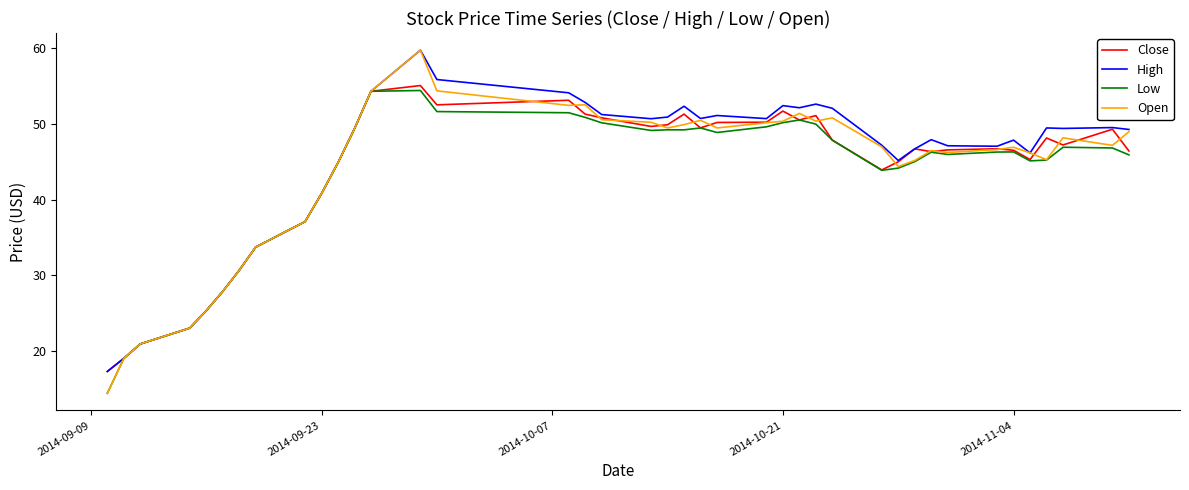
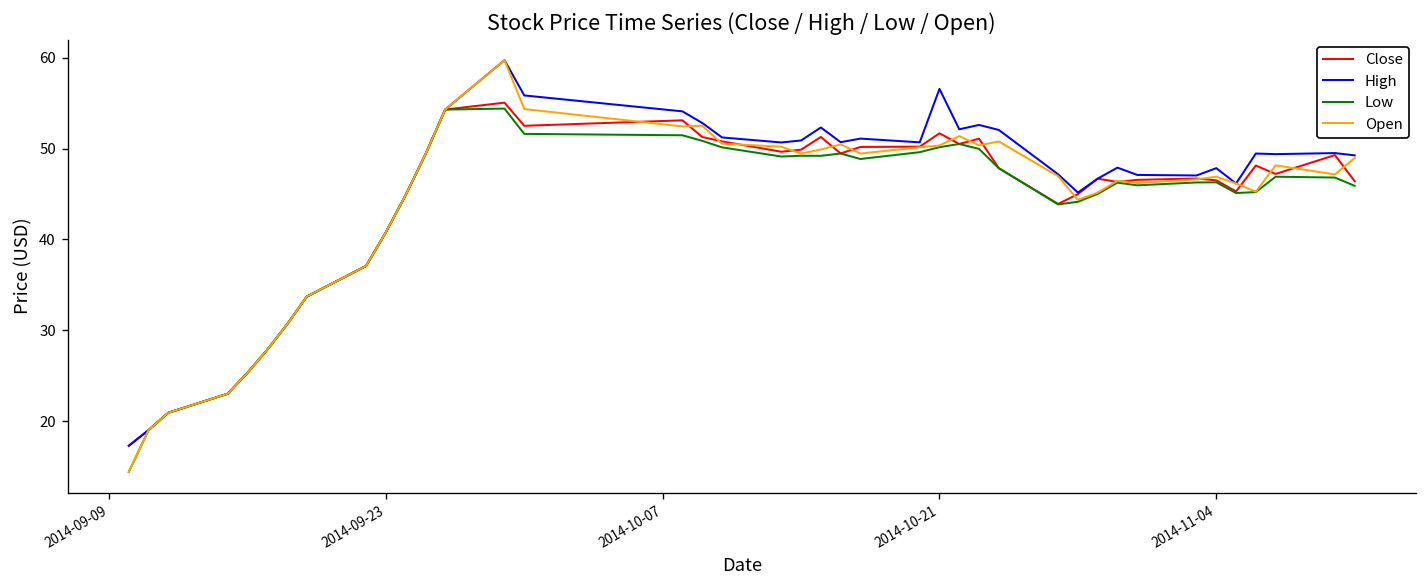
  {
    "Close": {
      "2014-10-21": 52
    },
    "High": {
-     "2014-10-21": 52,
+     "2014-10-21": 57,
      "2014-11-04": 48
    },
    "Open": {
      "2014-11-04": 47
    }
  }
